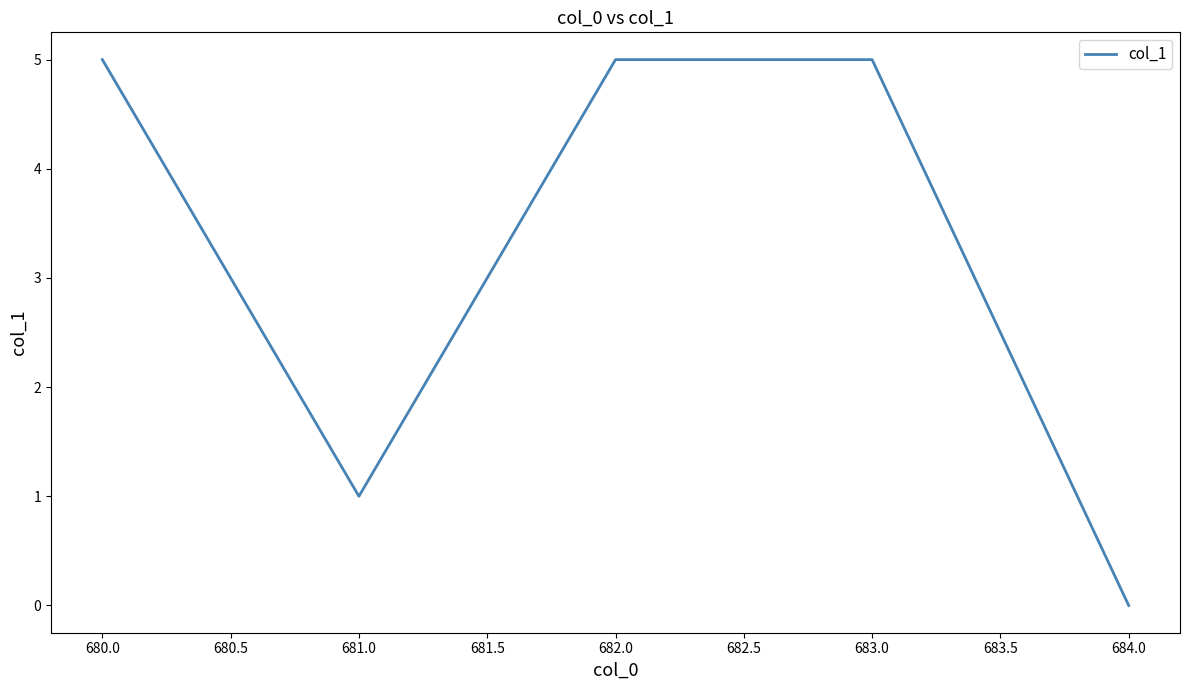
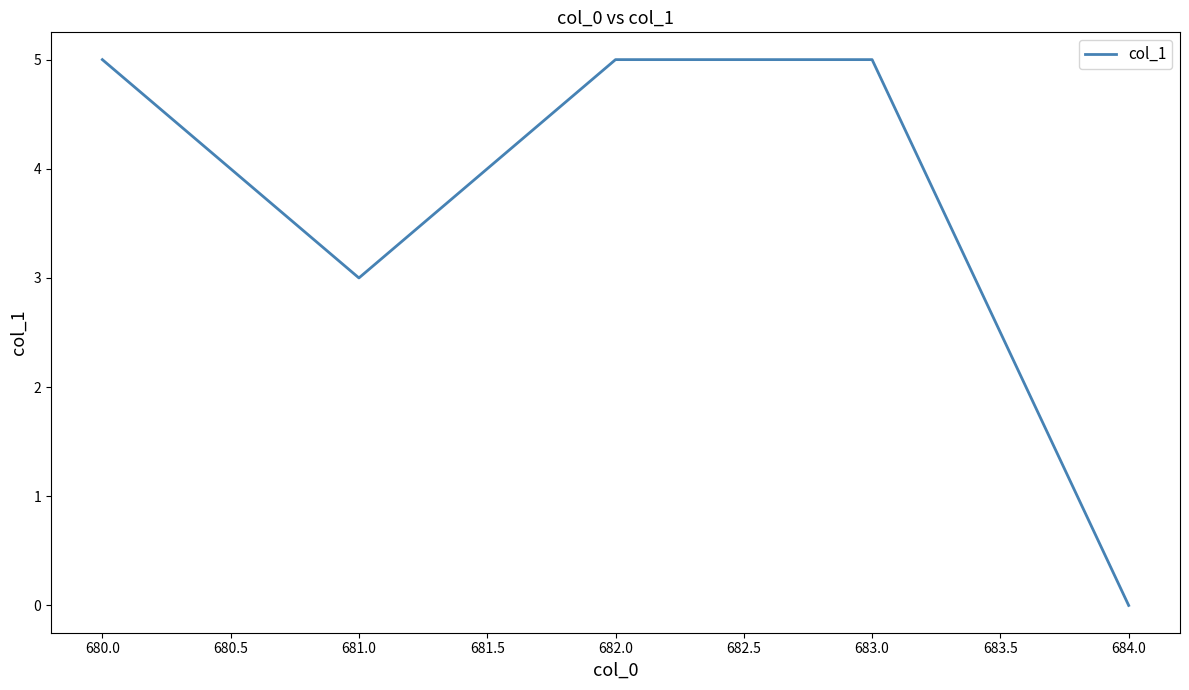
  {
    "680.0": 5,
-   "681.0": 1,
+   "681.0": 3,
    "682.0": 5,
    "683.0": 5,
    "684.0": 0
  }
